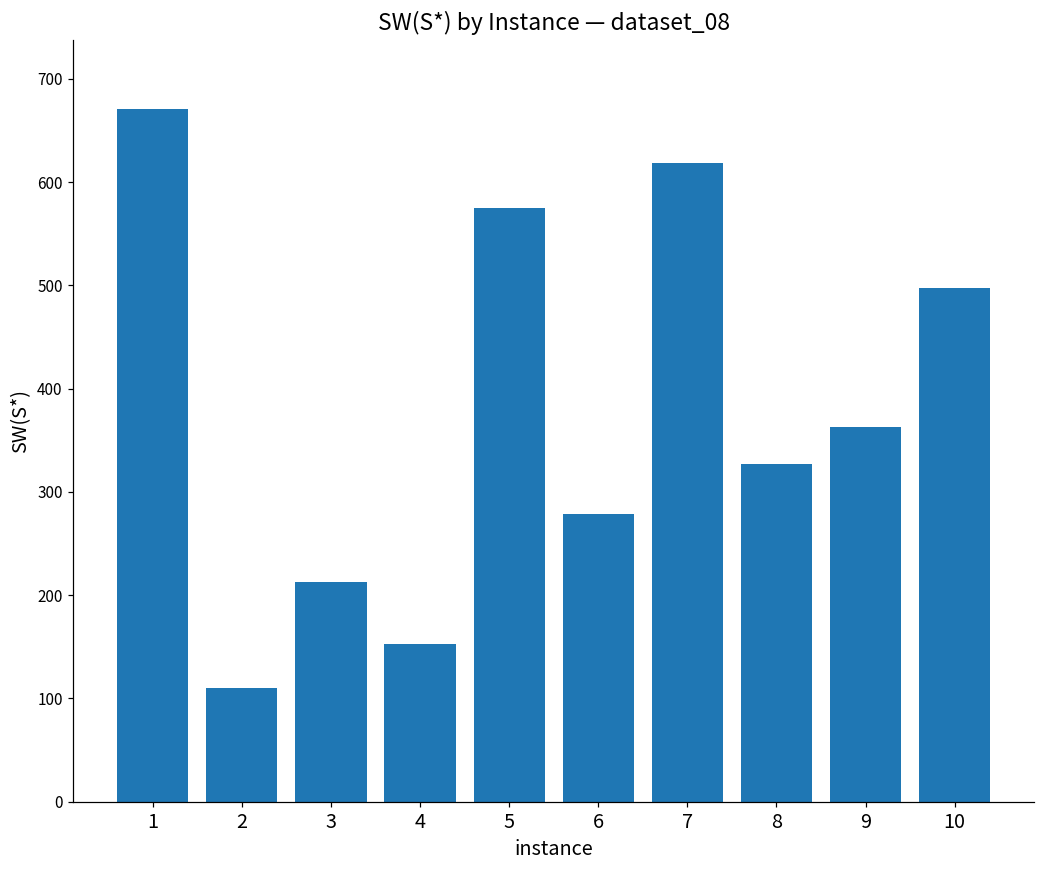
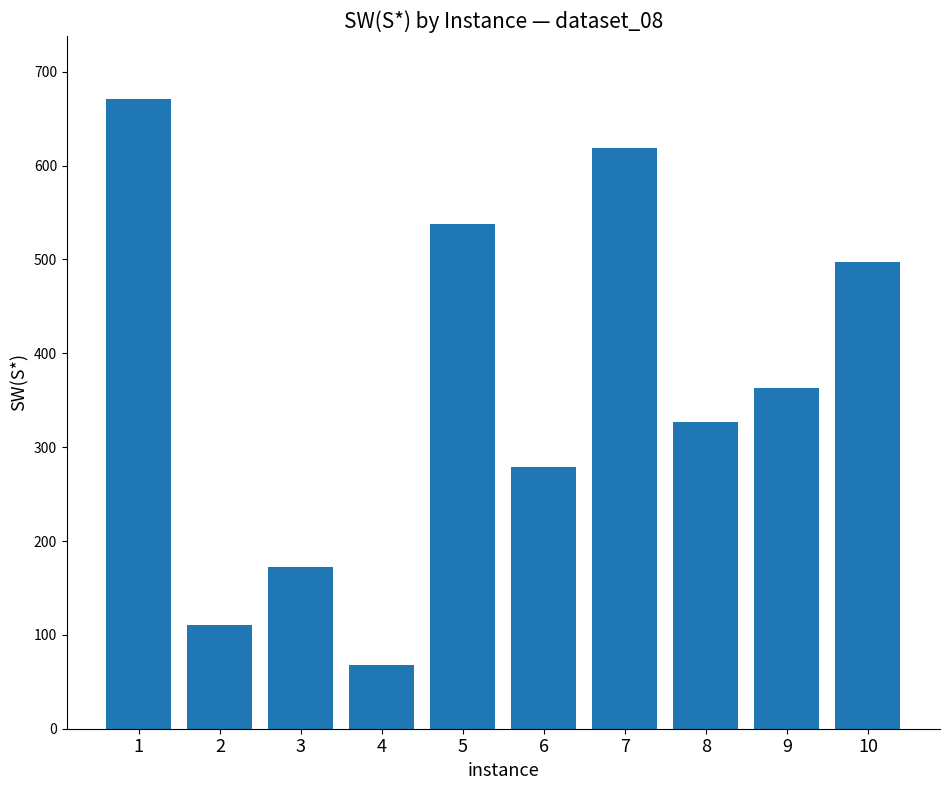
  {
    "1": 670,
    "2": 110,
-   "3": 210,
-   "4": 150,
-   "5": 580,
+   "3": 170,
+   "4": 70,
+   "5": 540,
    "6": 280,
    "7": 620,
    "8": 330,
    "9": 360,
    "10": 500
  }
